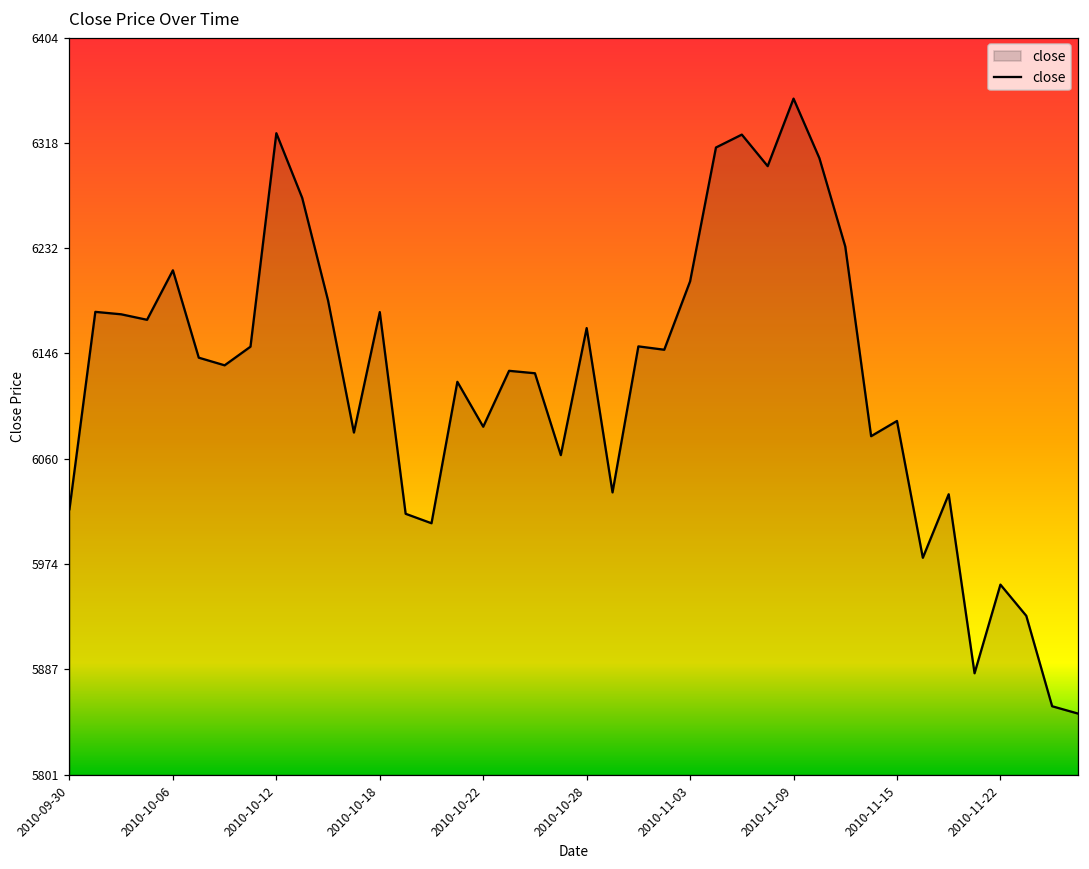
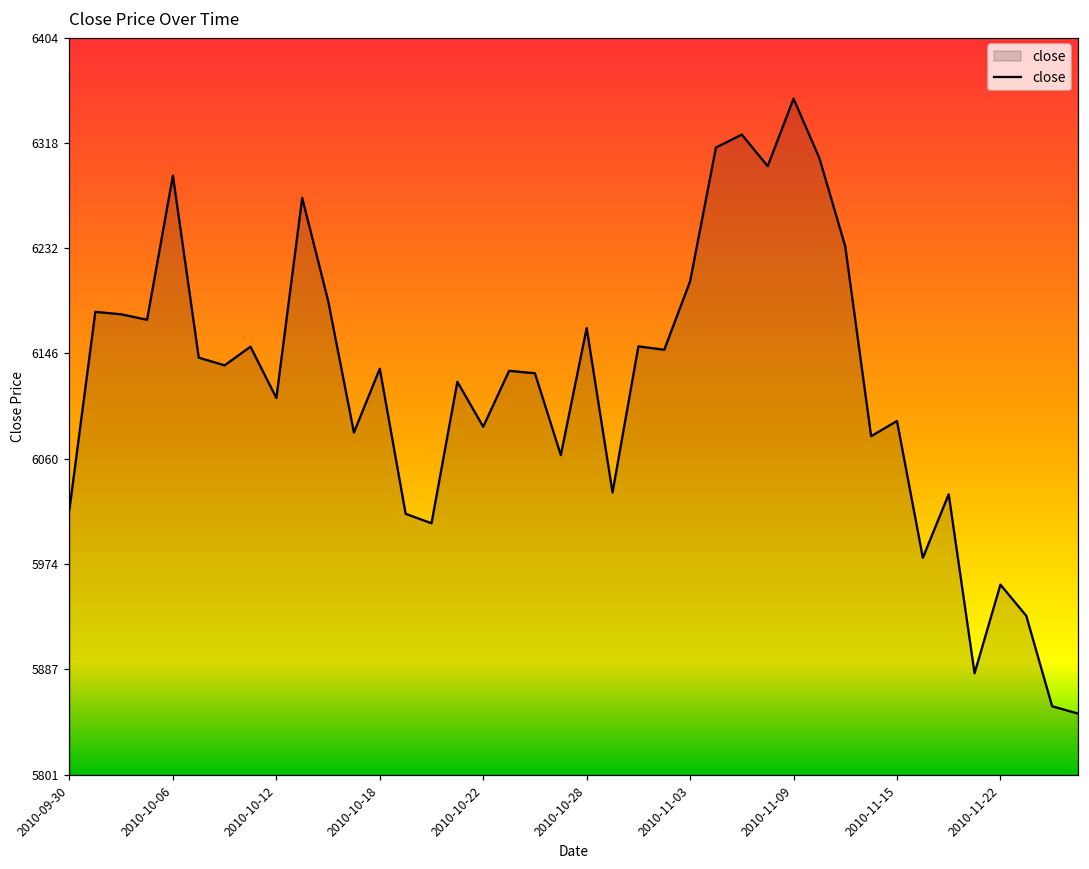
  {
    "2010-09-30": 6019,
-   "2010-10-06": 6214,
-   "2010-10-12": 6326,
-   "2010-10-18": 6180,
+   "2010-10-06": 6292,
+   "2010-10-12": 6110,
+   "2010-10-18": 6134,
    "2010-10-22": 6086,
    "2010-10-28": 6167,
    "2010-11-03": 6205,
    "2010-11-09": 6355,
    "2010-11-15": 6091,
    "2010-11-22": 5957
  }
